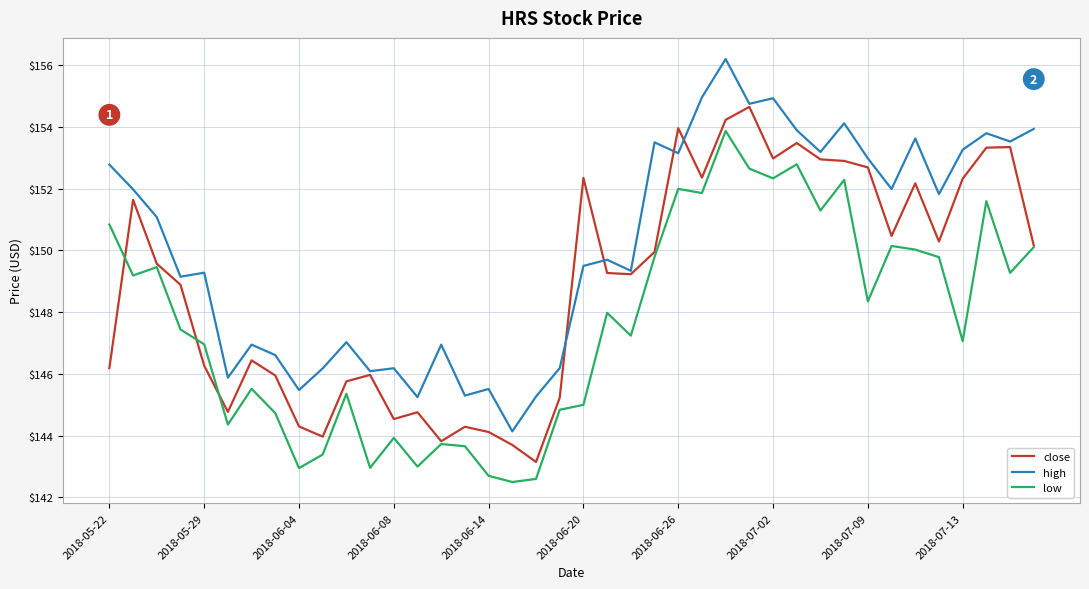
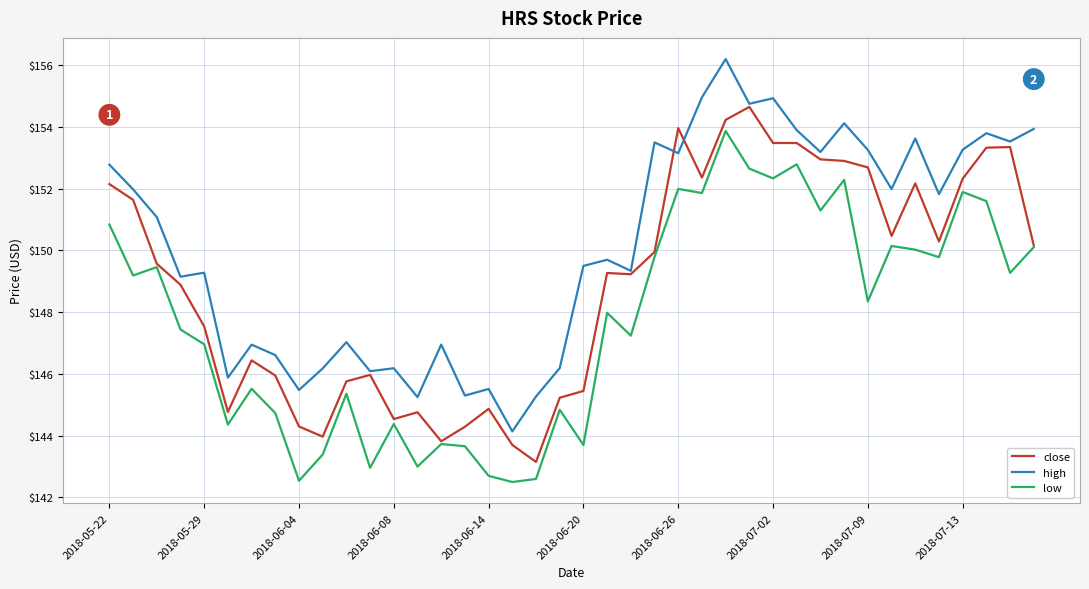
  {
    "close": {
-     "2018-05-22": "$146.2",
-     "2018-05-29": "$146.3",
+     "2018-05-22": "$152.2",
+     "2018-05-29": "$147.5",
      "2018-06-04": "$144.3",
      "2018-06-08": "$144.5",
-     "2018-06-14": "$144.1",
-     "2018-06-20": "$152.4",
+     "2018-06-14": "$144.9",
+     "2018-06-20": "$145.5",
      "2018-06-26": "$154.0",
-     "2018-07-02": "$153.0",
+     "2018-07-02": "$153.5",
      "2018-07-09": "$152.7",
      "2018-07-13": "$152.3"
    },
    "high": {
      "2018-05-22": "$152.8",
      "2018-05-29": "$149.3",
      "2018-06-04": "$145.5",
      "2018-06-08": "$146.2",
      "2018-06-14": "$145.5",
      "2018-06-20": "$149.5",
      "2018-06-26": "$153.2",
      "2018-07-02": "$154.9",
-     "2018-07-09": "$153.0",
+     "2018-07-09": "$153.3",
      "2018-07-13": "$153.3"
    },
    "low": {
      "2018-05-22": "$150.8",
      "2018-05-29": "$147.0",
-     "2018-06-04": "$143.0",
-     "2018-06-08": "$143.9",
+     "2018-06-04": "$142.5",
+     "2018-06-08": "$144.4",
      "2018-06-14": "$142.7",
-     "2018-06-20": "$145.0",
+     "2018-06-20": "$143.7",
      "2018-06-26": "$152.0",
      "2018-07-02": "$152.3",
      "2018-07-09": "$148.4",
-     "2018-07-13": "$147.1"
+     "2018-07-13": "$151.9"
    }
  }
